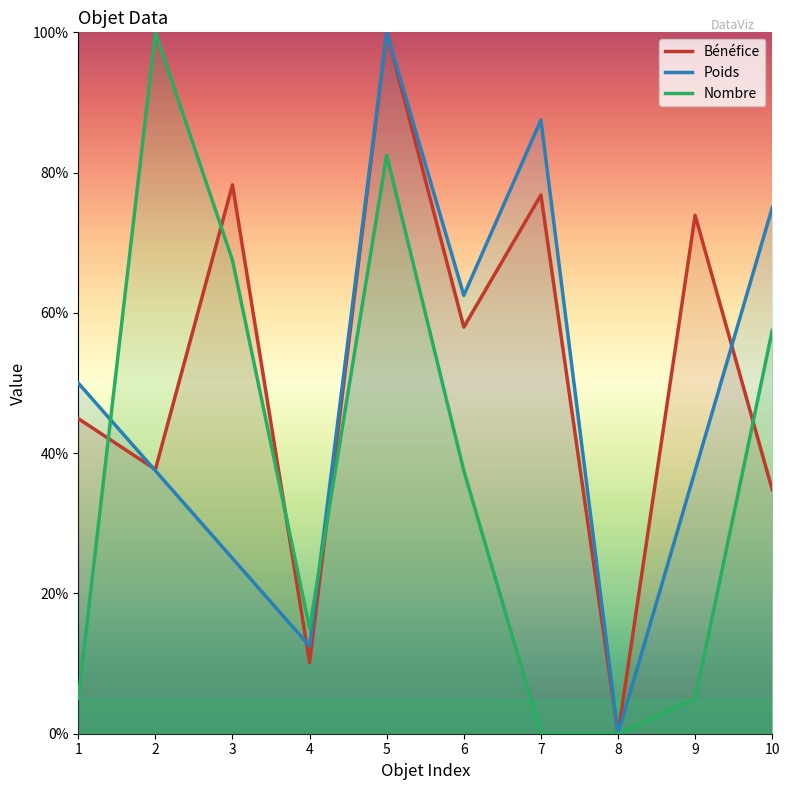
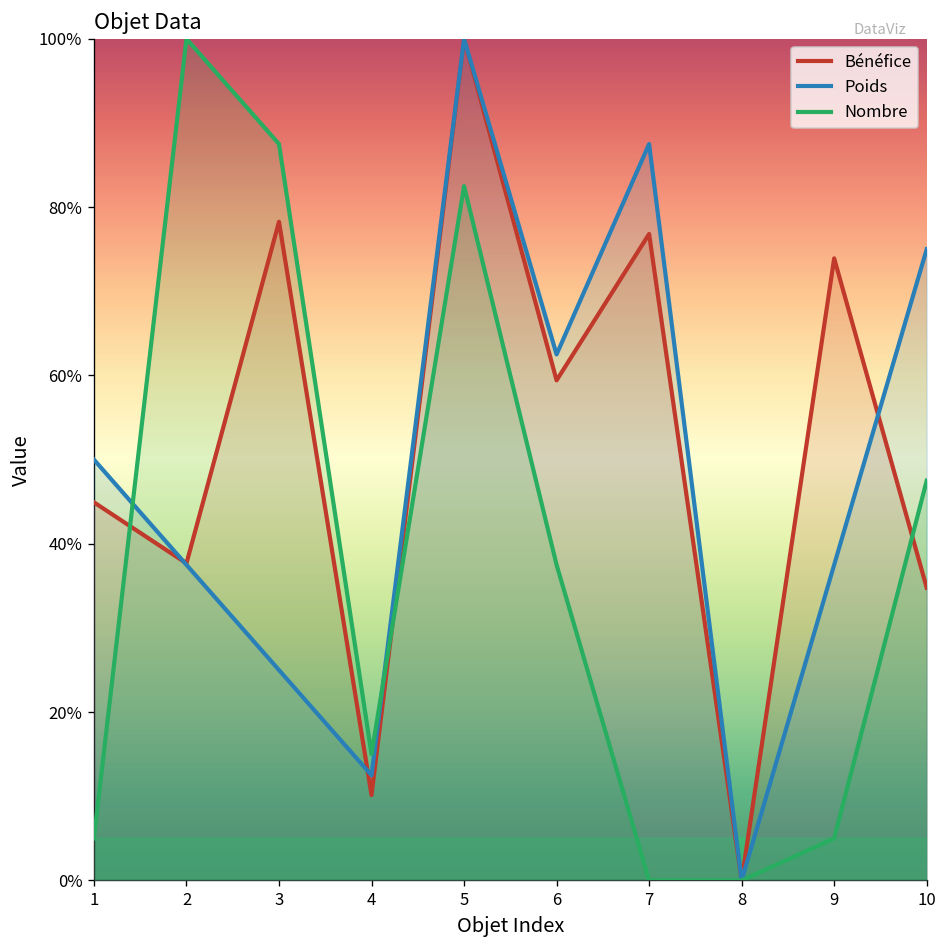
  {
    "Bénéfice": {
      "1": "45%",
      "3": "78%",
      "4": "10%",
-     "6": "58%",
+     "6": "59%",
      "7": "77%",
      "9": "74%",
      "10": "35%"
    },
    "Poids": {
      "1": "50%",
      "3": "25%",
      "4": "13%",
      "6": "63%",
      "7": "88%",
      "9": "38%",
      "10": "75%"
    },
    "Nombre": {
      "2": "100%",
-     "3": "68%",
+     "3": "88%",
      "4": "15%",
      "5": "83%",
      "6": "38%",
-     "10": "57%"
+     "10": "48%"
    }
  }
